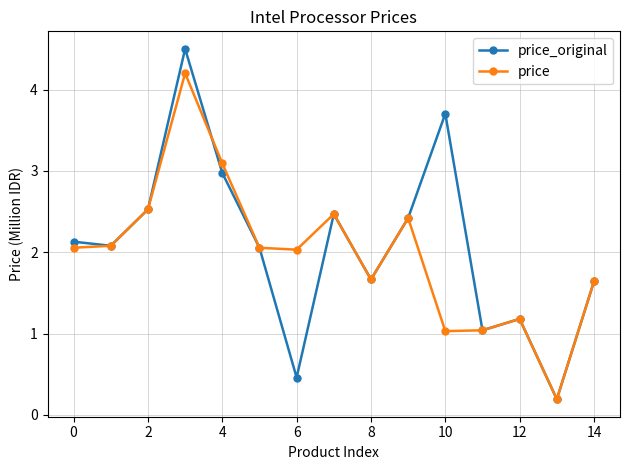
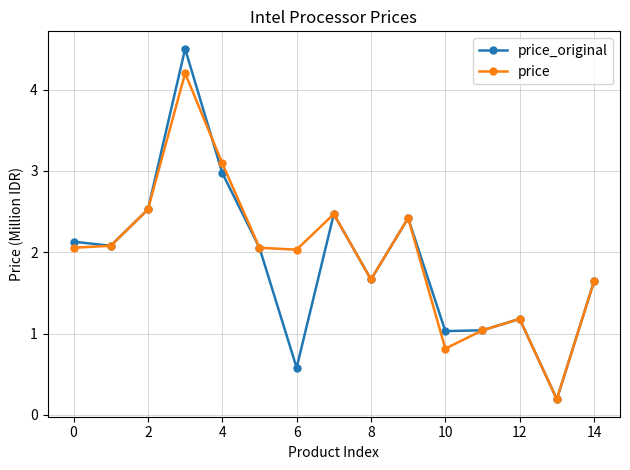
  {
    "price_original": {
      "0": 2.1,
      "4": 3.0,
-     "6": 0.5,
-     "10": 3.7
+     "6": 0.6,
+     "10": 1.0
    },
    "price": {
      "0": 2.1,
      "4": 3.1,
      "6": 2.0,
-     "10": 1.0
+     "10": 0.8
    }
  }
